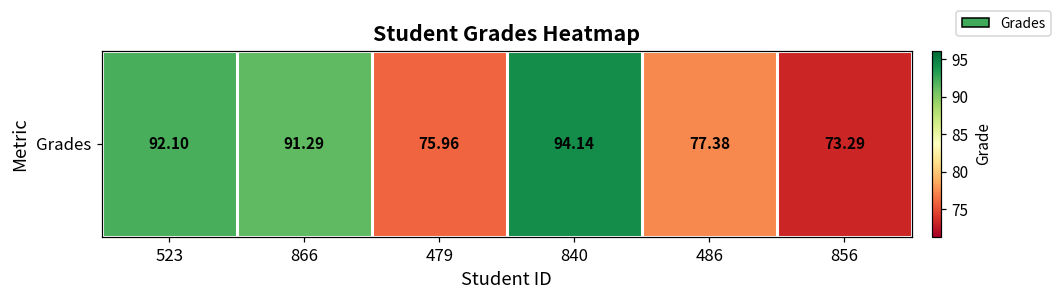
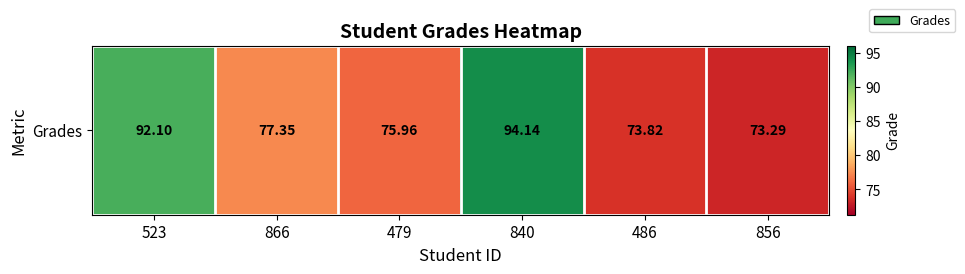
  {
    "Grades": {
      "523": 92.10,
-     "866": 91.29,
+     "866": 77.35,
      "479": 75.96,
      "840": 94.14,
-     "486": 77.38,
+     "486": 73.82,
      "856": 73.29
    }
  }
